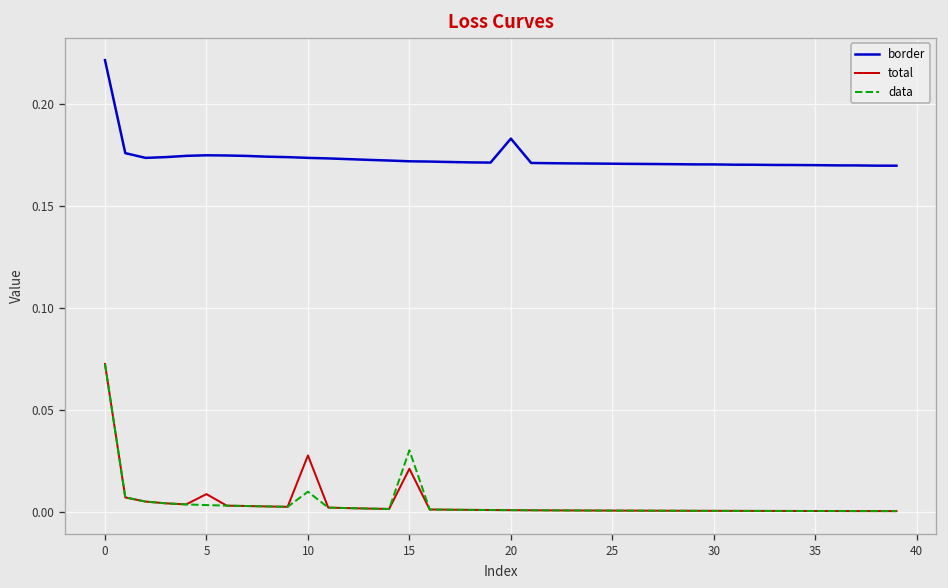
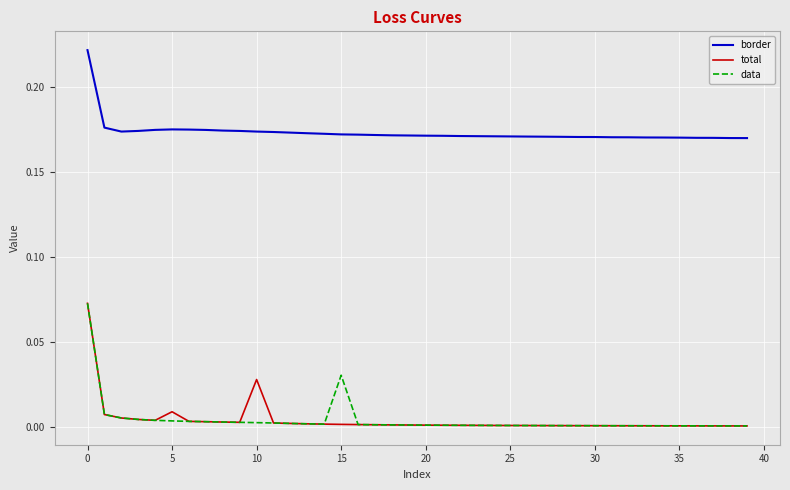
  {
    "border": {
      "0": 0.222,
      "5": 0.175,
      "10": 0.174,
      "15": 0.172,
-     "20": 0.183,
+     "20": 0.171,
      "25": 0.171,
      "30": 0.170,
      "35": 0.170
    },
    "total": {
      "5": 0.009,
      "10": 0.028,
-     "15": 0.021
+     "15": 0.001
    },
    "data": {
      "5": 0.003,
-     "10": 0.010,
+     "10": 0.002,
      "15": 0.030
    }
  }
